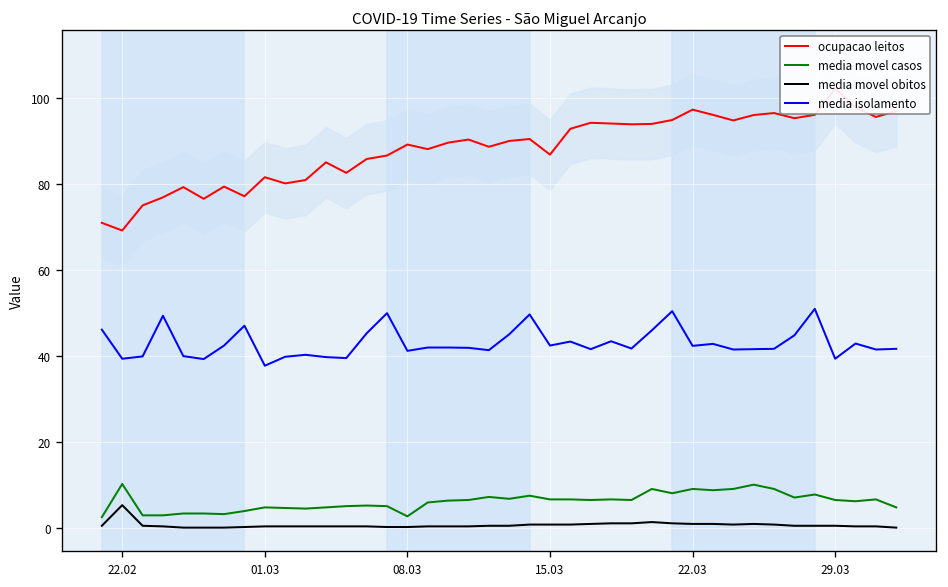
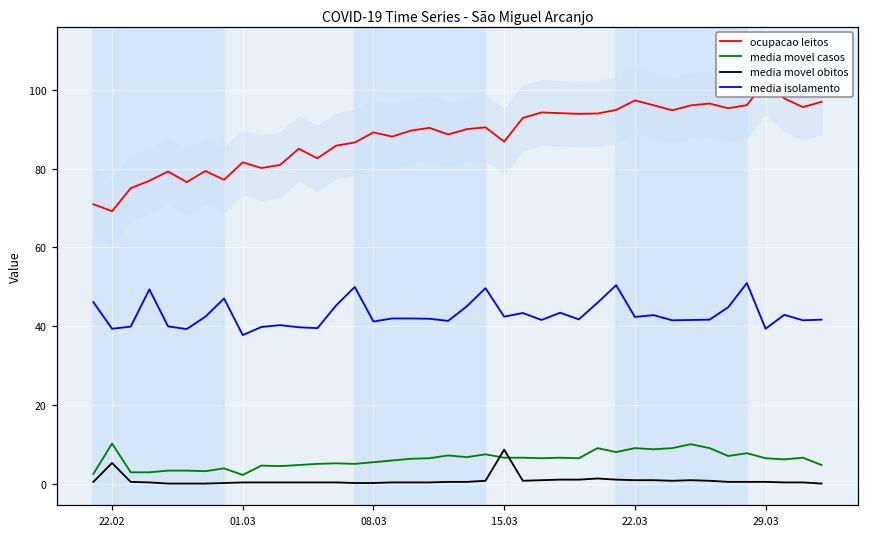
  {
    "ocupacao leitos": {
      "22.02": 69,
      "01.03": 82,
      "08.03": 89,
      "15.03": 87,
      "22.03": 97
    },
    "media movel casos": {
      "22.02": 10,
-     "01.03": 5,
-     "08.03": 3,
+     "01.03": 2,
+     "08.03": 5,
      "15.03": 7,
      "22.03": 9,
      "29.03": 6
    },
    "media movel obitos": {
      "22.02": 5,
      "01.03": 0,
      "08.03": 0,
-     "15.03": 1,
+     "15.03": 9,
      "22.03": 1,
      "29.03": 0
    },
    "media isolamento": {
      "22.02": 39,
      "01.03": 38,
      "08.03": 41,
      "15.03": 42,
      "22.03": 42,
      "29.03": 39
    }
  }
